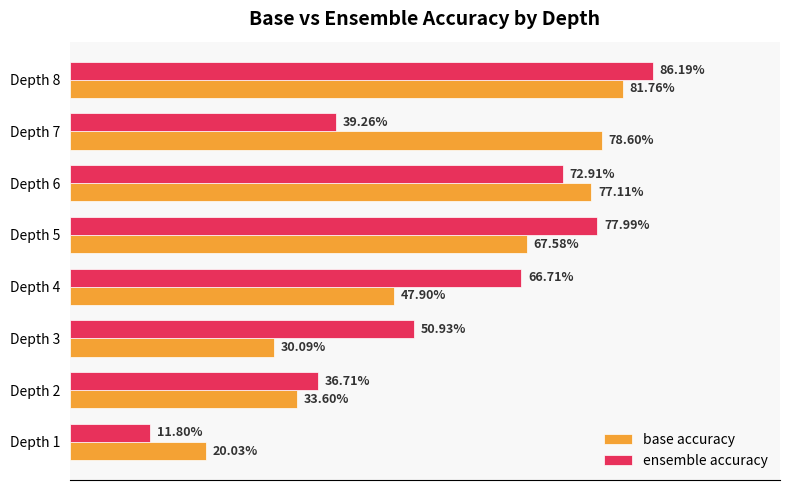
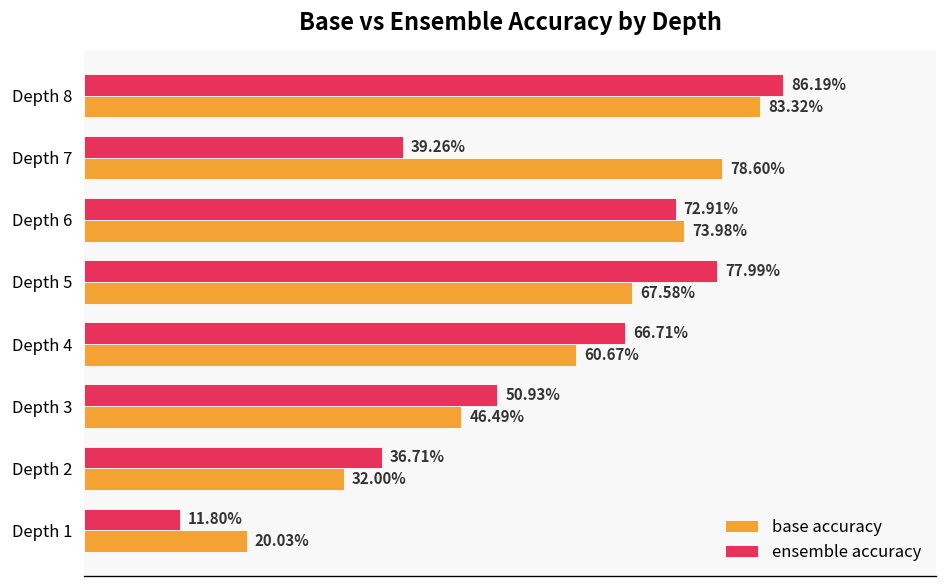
  {
    "base accuracy": {
-     "Depth 8": "81.76%",
+     "Depth 8": "83.32%",
      "Depth 7": "78.60%",
-     "Depth 6": "77.11%",
+     "Depth 6": "73.98%",
      "Depth 5": "67.58%",
-     "Depth 4": "47.90%",
-     "Depth 3": "30.09%",
-     "Depth 2": "33.60%",
+     "Depth 4": "60.67%",
+     "Depth 3": "46.49%",
+     "Depth 2": "32.00%",
      "Depth 1": "20.03%"
    },
    "ensemble accuracy": {
      "Depth 8": "86.19%",
      "Depth 7": "39.26%",
      "Depth 6": "72.91%",
      "Depth 5": "77.99%",
      "Depth 4": "66.71%",
      "Depth 3": "50.93%",
      "Depth 2": "36.71%",
      "Depth 1": "11.80%"
    }
  }
